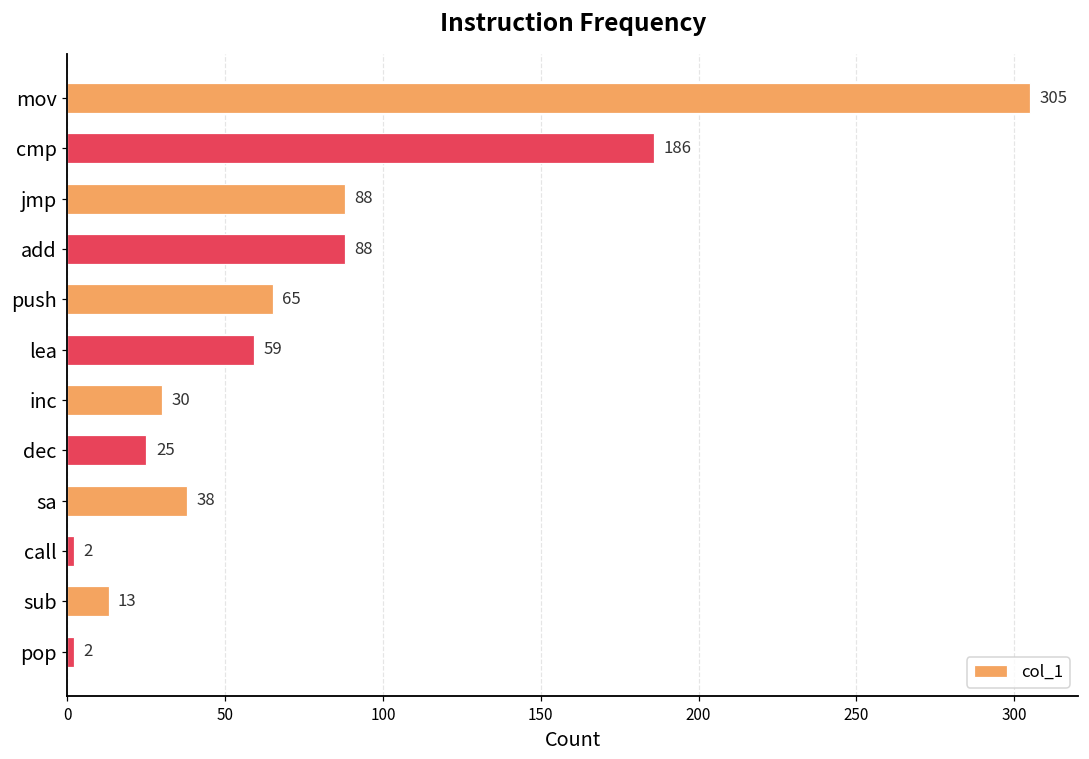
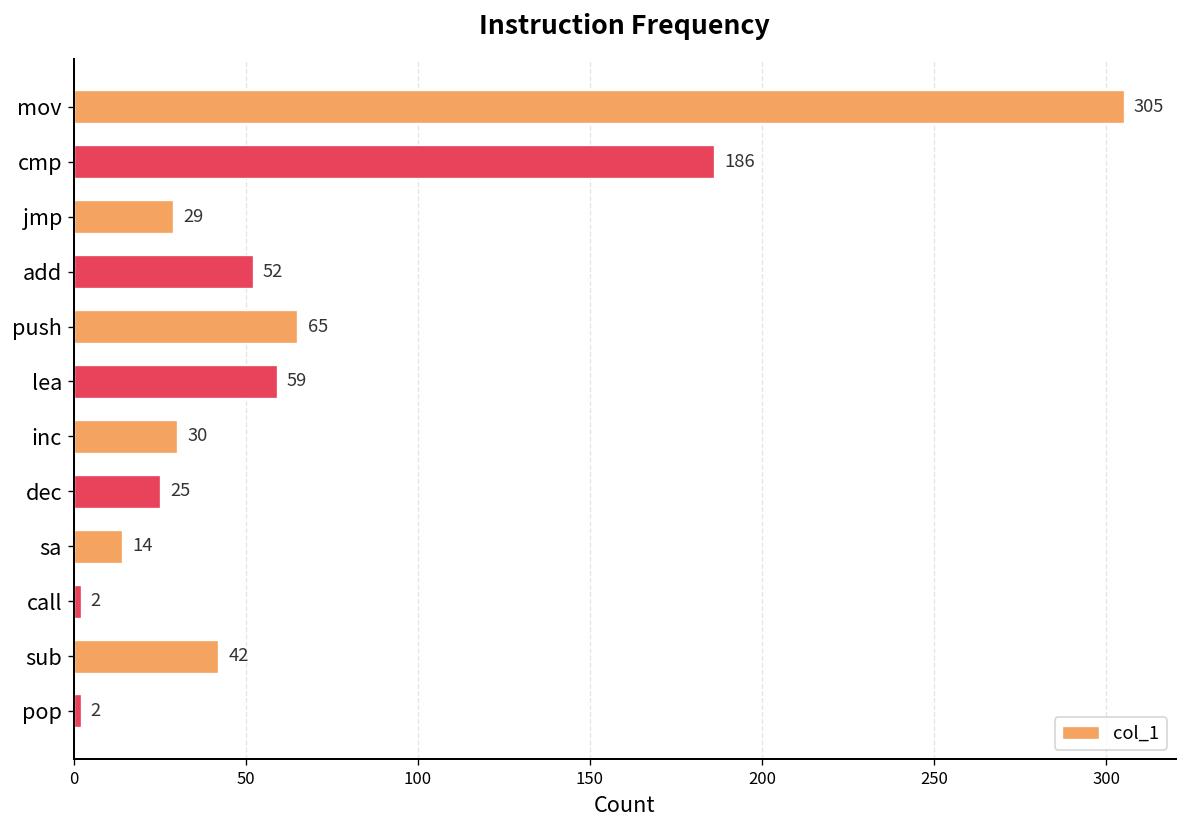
  {
    "mov": 305,
    "cmp": 186,
-   "jmp": 88,
-   "add": 88,
+   "jmp": 29,
+   "add": 52,
    "push": 65,
    "lea": 59,
    "inc": 30,
    "dec": 25,
-   "sa": 38,
+   "sa": 14,
    "call": 2,
-   "sub": 13,
+   "sub": 42,
    "pop": 2
  }
